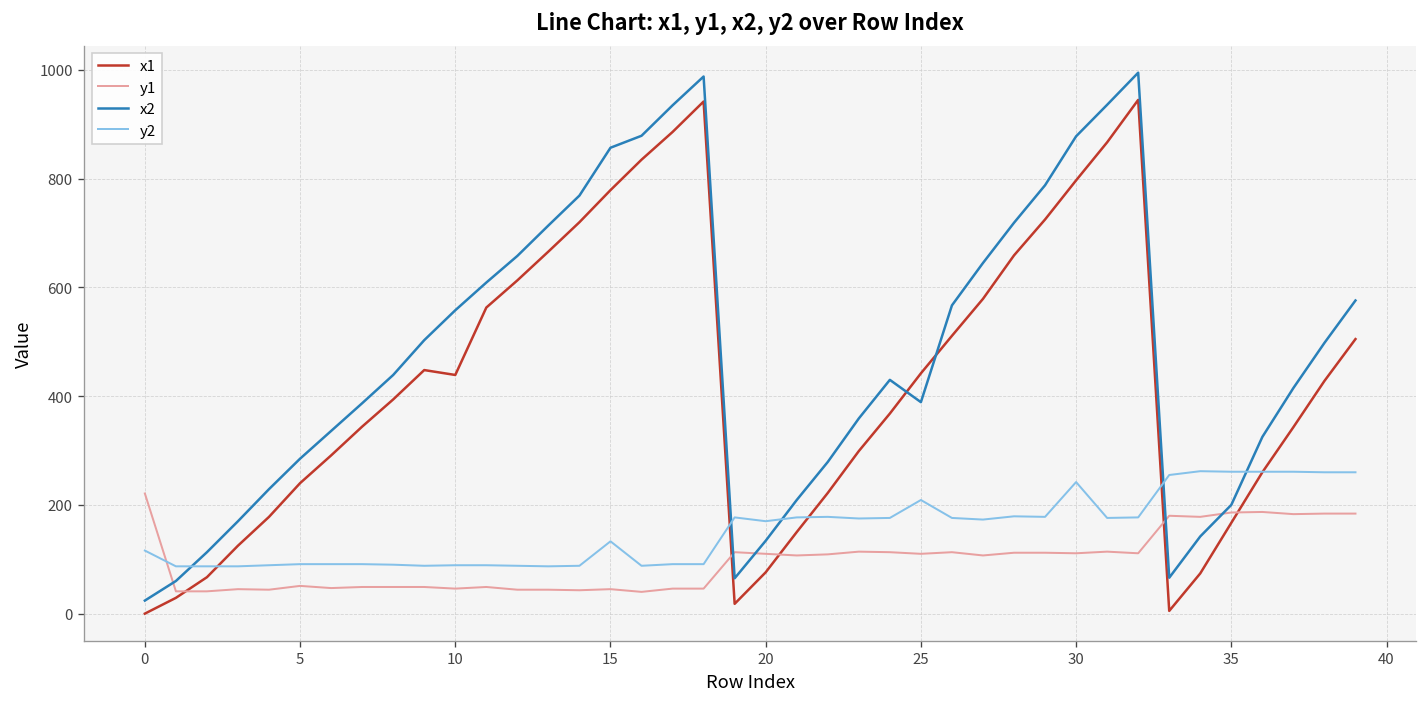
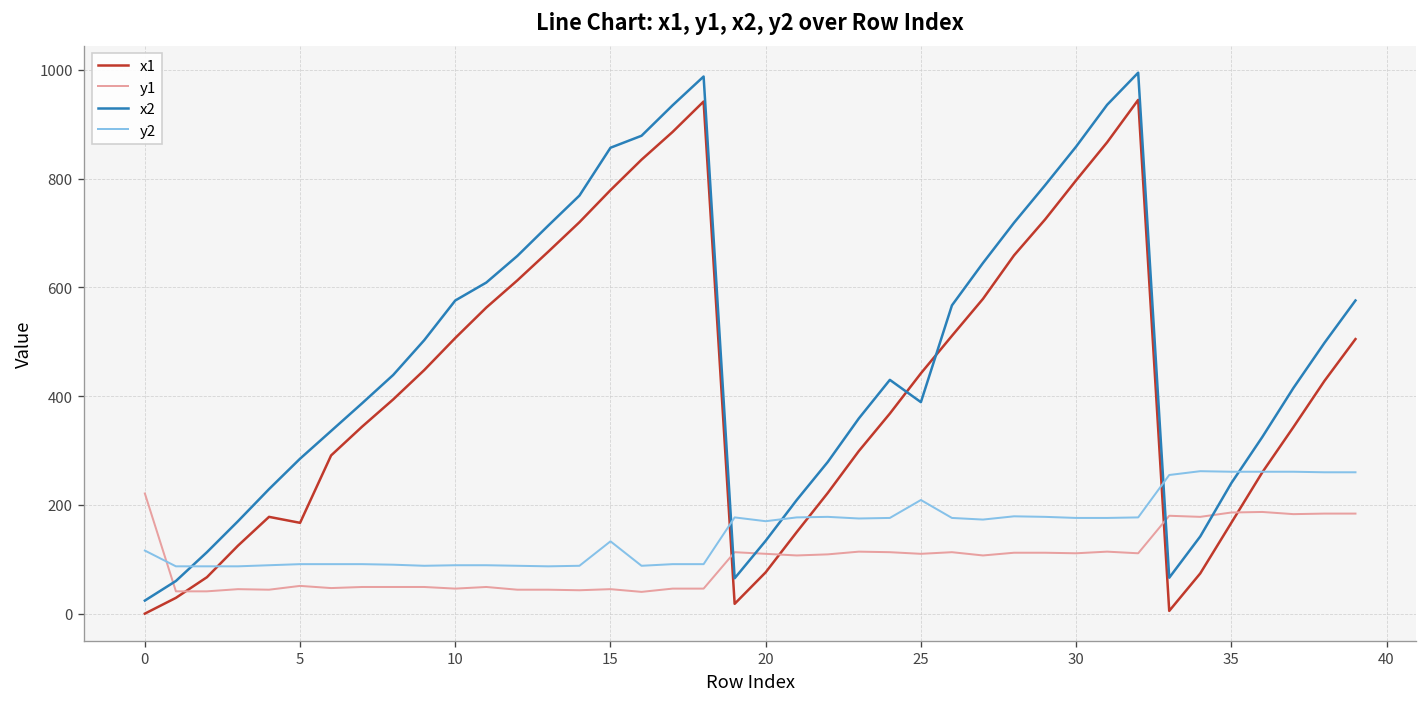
  {
    "x1": {
      "0": 0,
-     "5": 240,
-     "10": 440,
+     "5": 170,
+     "10": 510,
      "15": 780,
      "20": 80,
      "25": 440,
      "30": 800,
      "35": 170
    },
    "y1": {
      "0": 220,
      "5": 50,
      "10": 50,
      "15": 50,
      "20": 110,
      "25": 110,
      "30": 110,
      "35": 190
    },
    "x2": {
      "0": 20,
      "5": 290,
-     "10": 560,
+     "10": 580,
      "15": 860,
      "20": 130,
      "25": 390,
-     "30": 880,
-     "35": 200
+     "30": 860,
+     "35": 240
    },
    "y2": {
      "0": 120,
      "5": 90,
      "10": 90,
      "15": 130,
      "20": 170,
      "25": 210,
-     "30": 240,
+     "30": 180,
      "35": 260
    }
  }
